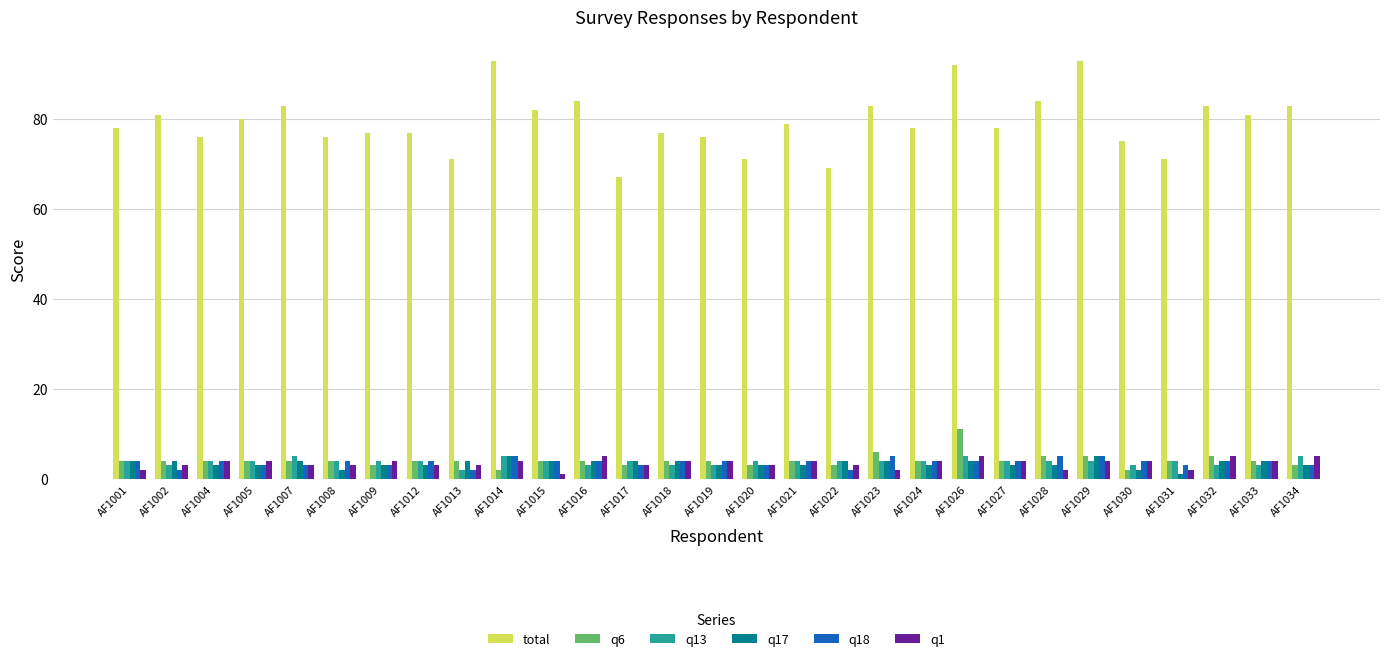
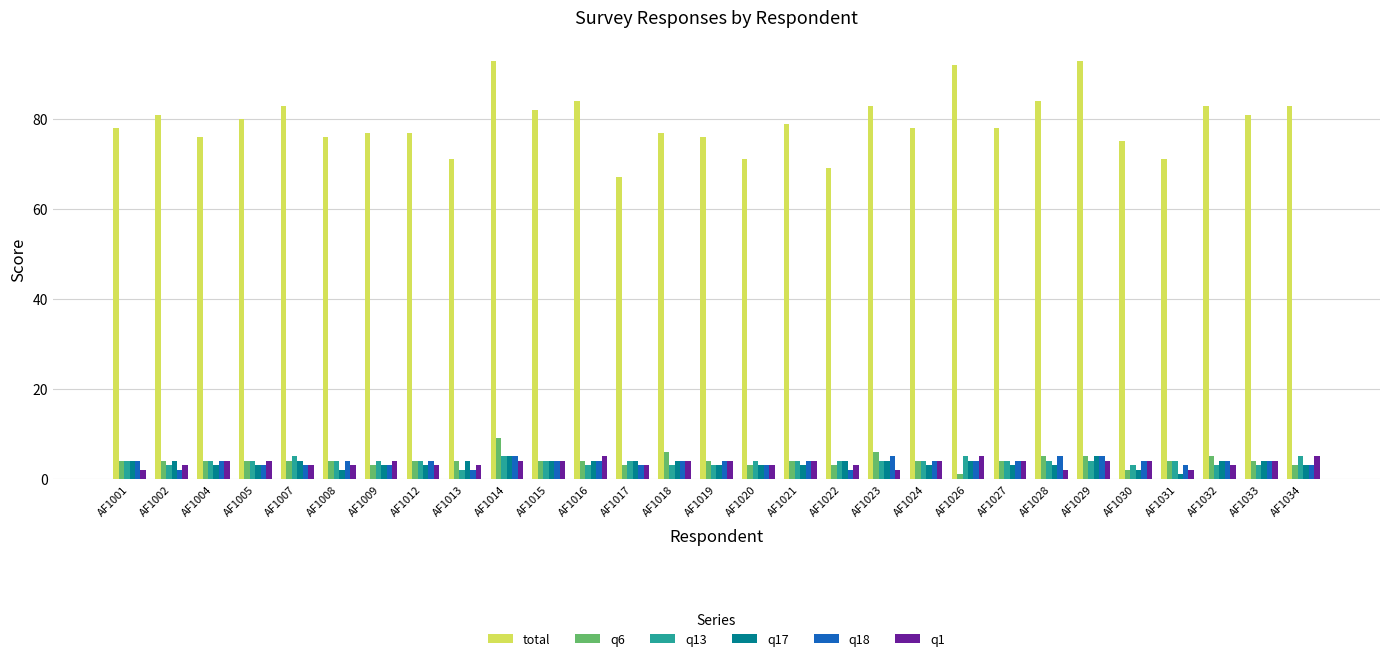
  {
    "total": {
      "AF1001": 78,
      "AF1002": 81,
      "AF1004": 76,
      "AF1005": 80,
      "AF1007": 83,
      "AF1008": 76,
      "AF1009": 77,
      "AF1012": 77,
      "AF1013": 71,
      "AF1014": 93,
      "AF1015": 82,
      "AF1016": 84,
      "AF1017": 67,
      "AF1018": 77,
      "AF1019": 76,
      "AF1020": 71,
      "AF1021": 79,
      "AF1022": 69,
      "AF1023": 83,
      "AF1024": 78,
      "AF1026": 92,
      "AF1027": 78,
      "AF1028": 84,
      "AF1029": 93,
      "AF1030": 75,
      "AF1031": 71,
      "AF1032": 83,
      "AF1033": 81,
      "AF1034": 83
    },
    "q6": {
      "AF1001": 4,
      "AF1002": 4,
      "AF1004": 4,
      "AF1005": 4,
      "AF1007": 4,
      "AF1008": 4,
      "AF1009": 3,
      "AF1012": 4,
      "AF1013": 4,
-     "AF1014": 2,
+     "AF1014": 9,
      "AF1015": 4,
      "AF1016": 4,
      "AF1017": 3,
-     "AF1018": 4,
+     "AF1018": 6,
      "AF1019": 4,
      "AF1020": 3,
      "AF1021": 4,
      "AF1022": 3,
      "AF1023": 6,
      "AF1024": 4,
-     "AF1026": 11,
+     "AF1026": 1,
      "AF1027": 4,
      "AF1028": 5,
      "AF1029": 5,
      "AF1030": 2,
      "AF1031": 4,
      "AF1032": 5,
      "AF1033": 4,
      "AF1034": 3
    },
    "q18": {
      "AF1001": 4,
      "AF1002": 2,
      "AF1004": 4,
      "AF1005": 3,
      "AF1007": 3,
      "AF1008": 4,
      "AF1009": 3,
      "AF1012": 4,
      "AF1013": 2,
      "AF1014": 5,
      "AF1015": 4,
      "AF1016": 4,
      "AF1017": 3,
      "AF1018": 4,
      "AF1019": 4,
      "AF1020": 3,
      "AF1021": 4,
      "AF1022": 2,
      "AF1023": 5,
      "AF1024": 4,
      "AF1026": 4,
      "AF1027": 4,
      "AF1028": 5,
      "AF1029": 5,
      "AF1030": 4,
      "AF1031": 3,
      "AF1032": 4,
      "AF1033": 4,
      "AF1034": 3
    },
    "q1": {
      "AF1001": 2,
      "AF1002": 3,
      "AF1004": 4,
      "AF1005": 4,
      "AF1007": 3,
      "AF1008": 3,
      "AF1009": 4,
      "AF1012": 3,
      "AF1013": 3,
      "AF1014": 4,
-     "AF1015": 1,
+     "AF1015": 4,
      "AF1016": 5,
      "AF1017": 3,
      "AF1018": 4,
      "AF1019": 4,
      "AF1020": 3,
      "AF1021": 4,
      "AF1022": 3,
      "AF1023": 2,
      "AF1024": 4,
      "AF1026": 5,
      "AF1027": 4,
      "AF1028": 2,
      "AF1029": 4,
      "AF1030": 4,
      "AF1031": 2,
-     "AF1032": 5,
+     "AF1032": 3,
      "AF1033": 4,
      "AF1034": 5
    }
  }
